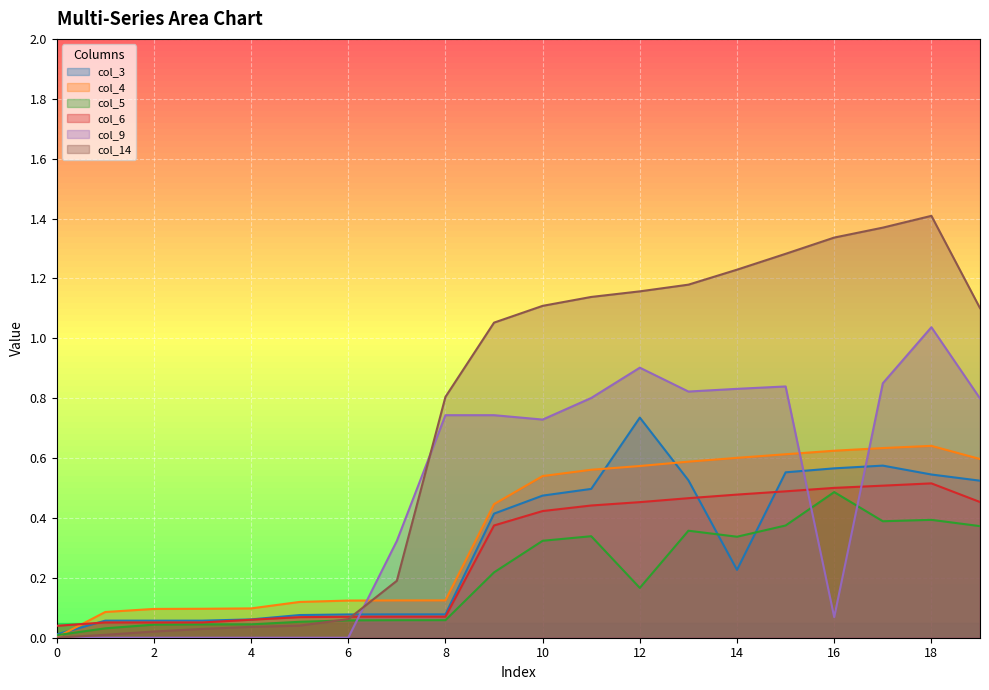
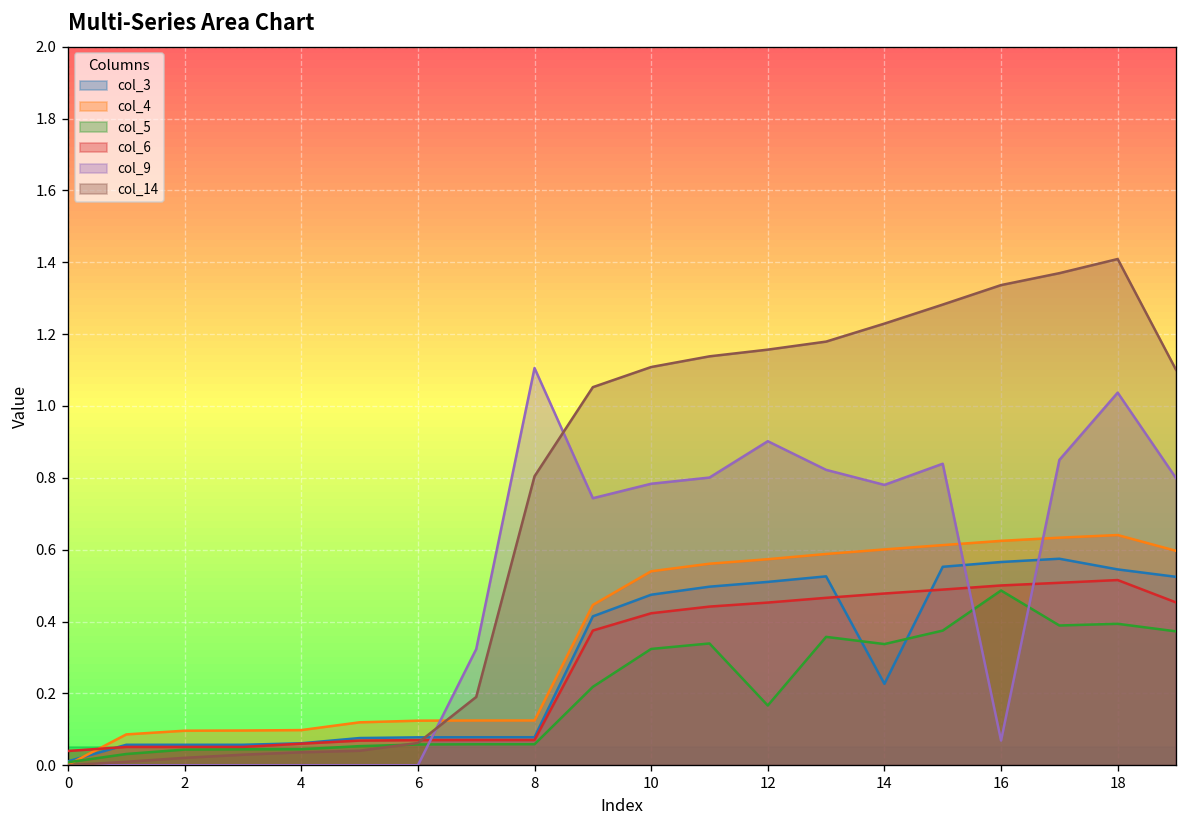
  {
    "col_3": {
      "10": 0.47,
-     "12": 0.74,
+     "12": 0.51,
      "14": 0.23,
      "16": 0.57,
      "18": 0.55
    },
    "col_5": {
      "8": 0.06,
      "10": 0.32,
      "12": 0.17,
      "14": 0.34,
      "16": 0.49,
      "18": 0.39
    },
    "col_9": {
-     "8": 0.74,
-     "10": 0.73,
+     "8": 1.11,
+     "10": 0.78,
      "12": 0.90,
-     "14": 0.83,
+     "14": 0.78,
      "16": 0.07,
      "18": 1.04
    }
  }
